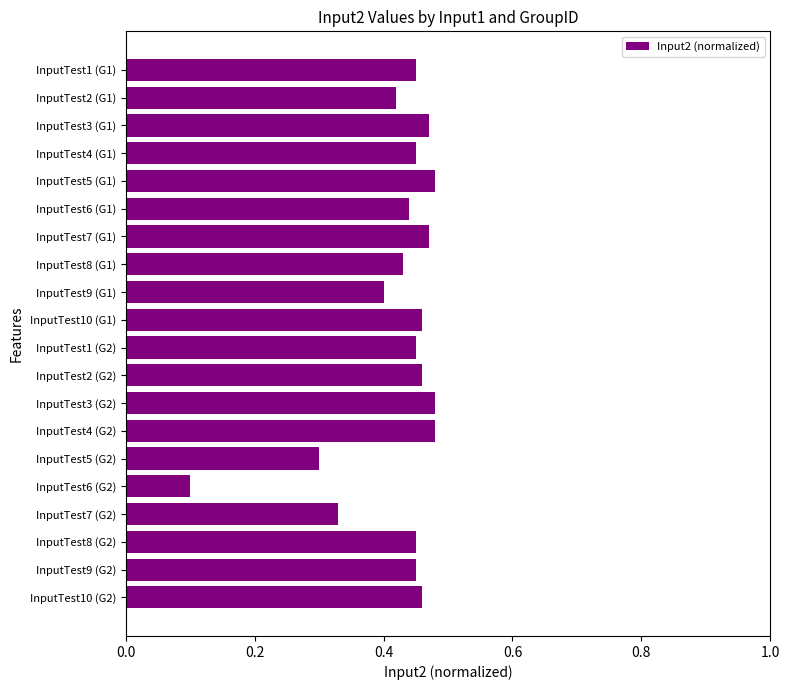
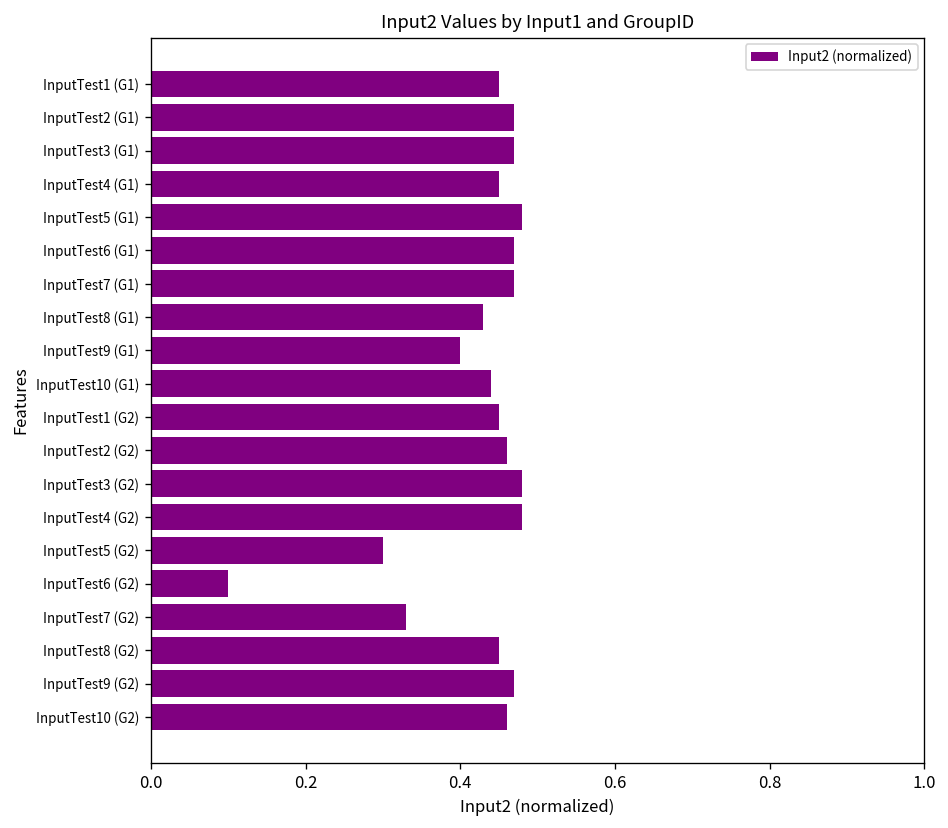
  {
    "InputTest1 (G1)": 0.45,
-   "InputTest2 (G1)": 0.42,
+   "InputTest2 (G1)": 0.47,
    "InputTest3 (G1)": 0.47,
    "InputTest4 (G1)": 0.45,
    "InputTest5 (G1)": 0.48,
-   "InputTest6 (G1)": 0.44,
+   "InputTest6 (G1)": 0.47,
    "InputTest7 (G1)": 0.47,
    "InputTest8 (G1)": 0.43,
    "InputTest9 (G1)": 0.40,
-   "InputTest10 (G1)": 0.46,
+   "InputTest10 (G1)": 0.44,
    "InputTest1 (G2)": 0.45,
    "InputTest2 (G2)": 0.46,
    "InputTest3 (G2)": 0.48,
    "InputTest4 (G2)": 0.48,
    "InputTest5 (G2)": 0.30,
    "InputTest6 (G2)": 0.10,
    "InputTest7 (G2)": 0.33,
    "InputTest8 (G2)": 0.45,
-   "InputTest9 (G2)": 0.45,
+   "InputTest9 (G2)": 0.47,
    "InputTest10 (G2)": 0.46
  }
